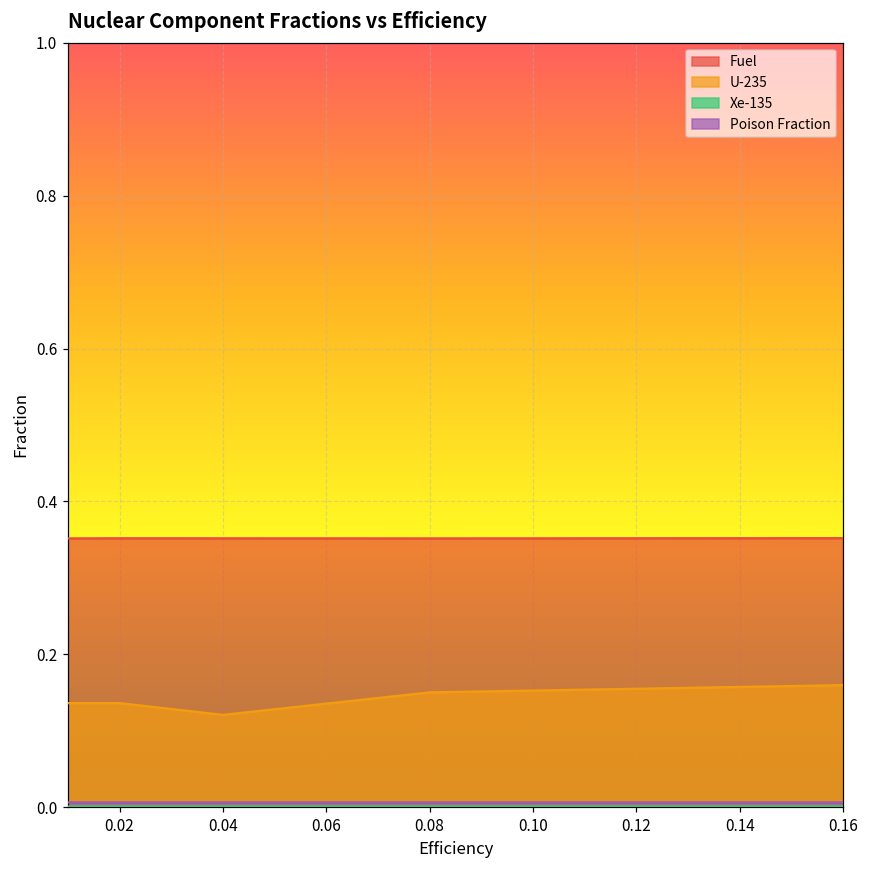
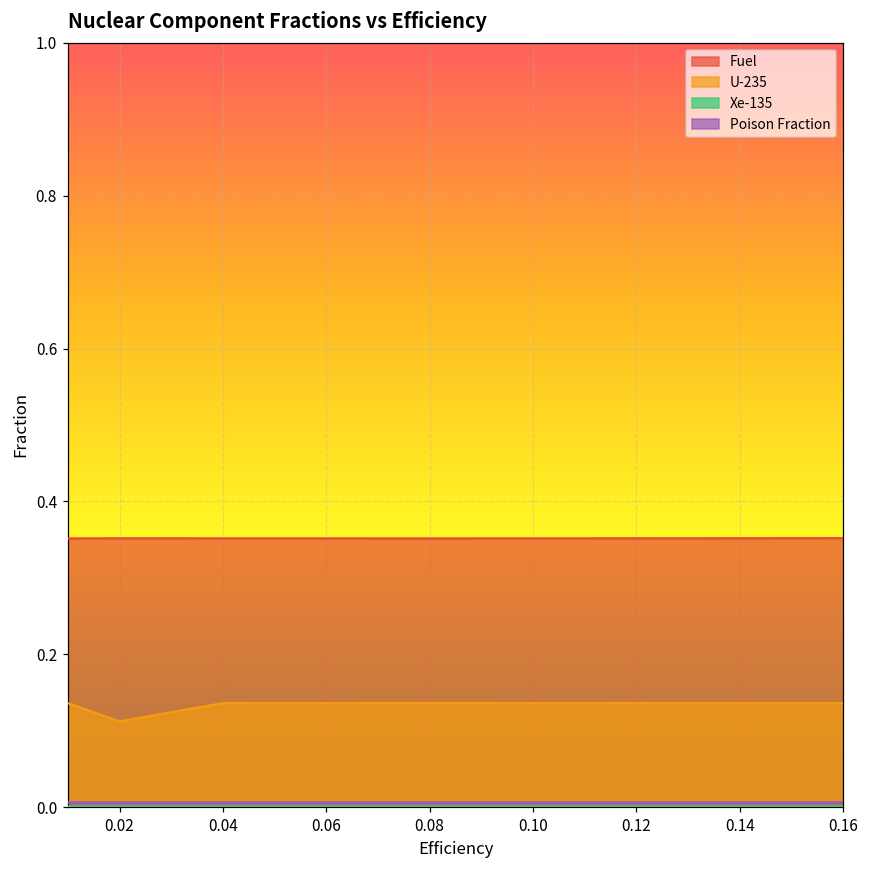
  {
    "Fuel": {
      "0.02": 0.35,
      "0.04": 0.35,
      "0.08": 0.35,
      "0.16": 0.35
    },
    "U-235": {
-     "0.02": 0.14,
-     "0.04": 0.12,
-     "0.08": 0.15,
-     "0.16": 0.16
+     "0.02": 0.11,
+     "0.04": 0.14,
+     "0.08": 0.14,
+     "0.16": 0.14
    },
    "Xe-135": {
      "0.02": 0.00,
      "0.04": 0.00,
      "0.08": 0.00,
      "0.16": 0.00
    },
    "Poison Fraction": {
      "0.02": 0.01,
      "0.04": 0.01,
      "0.08": 0.01,
      "0.16": 0.01
    }
  }
